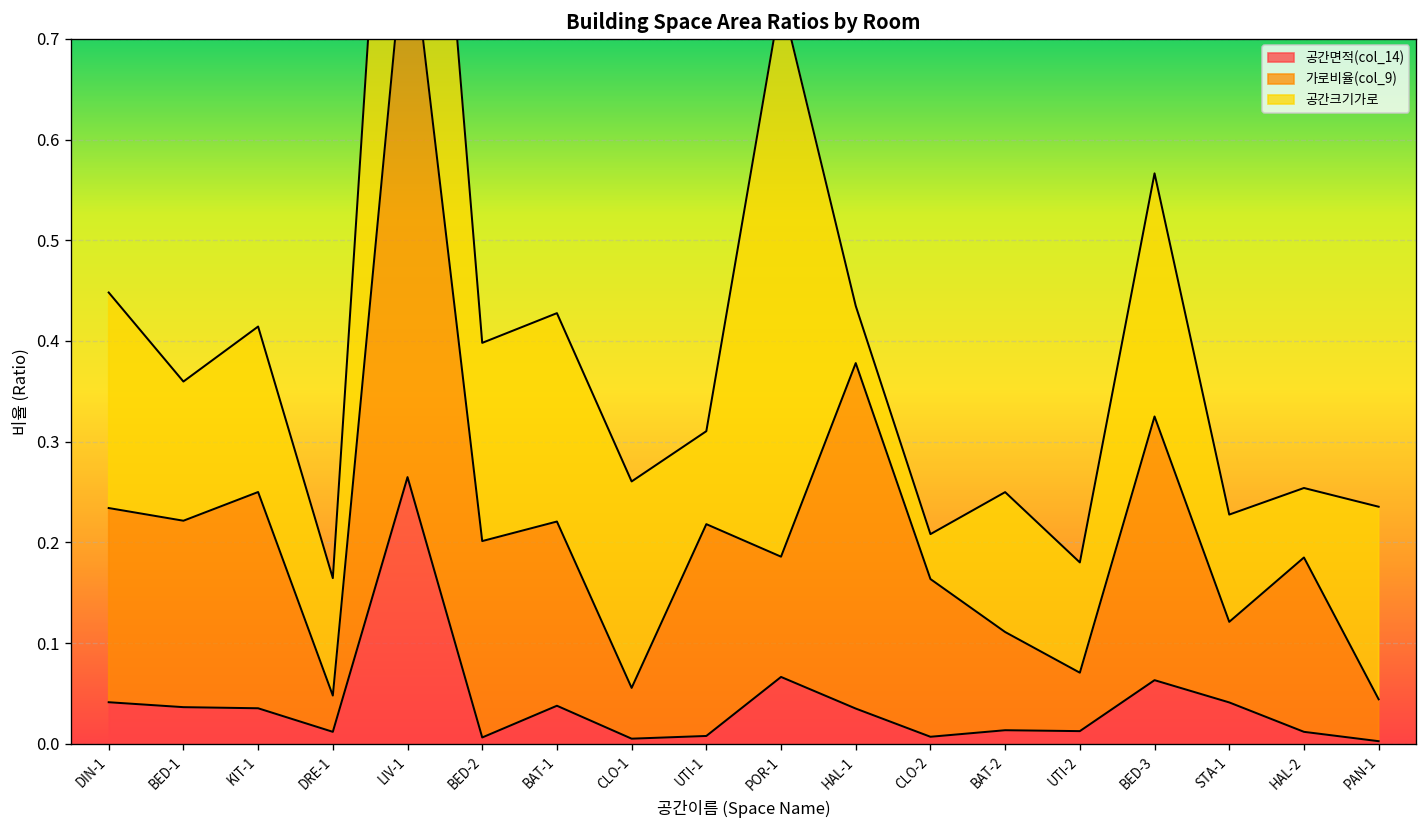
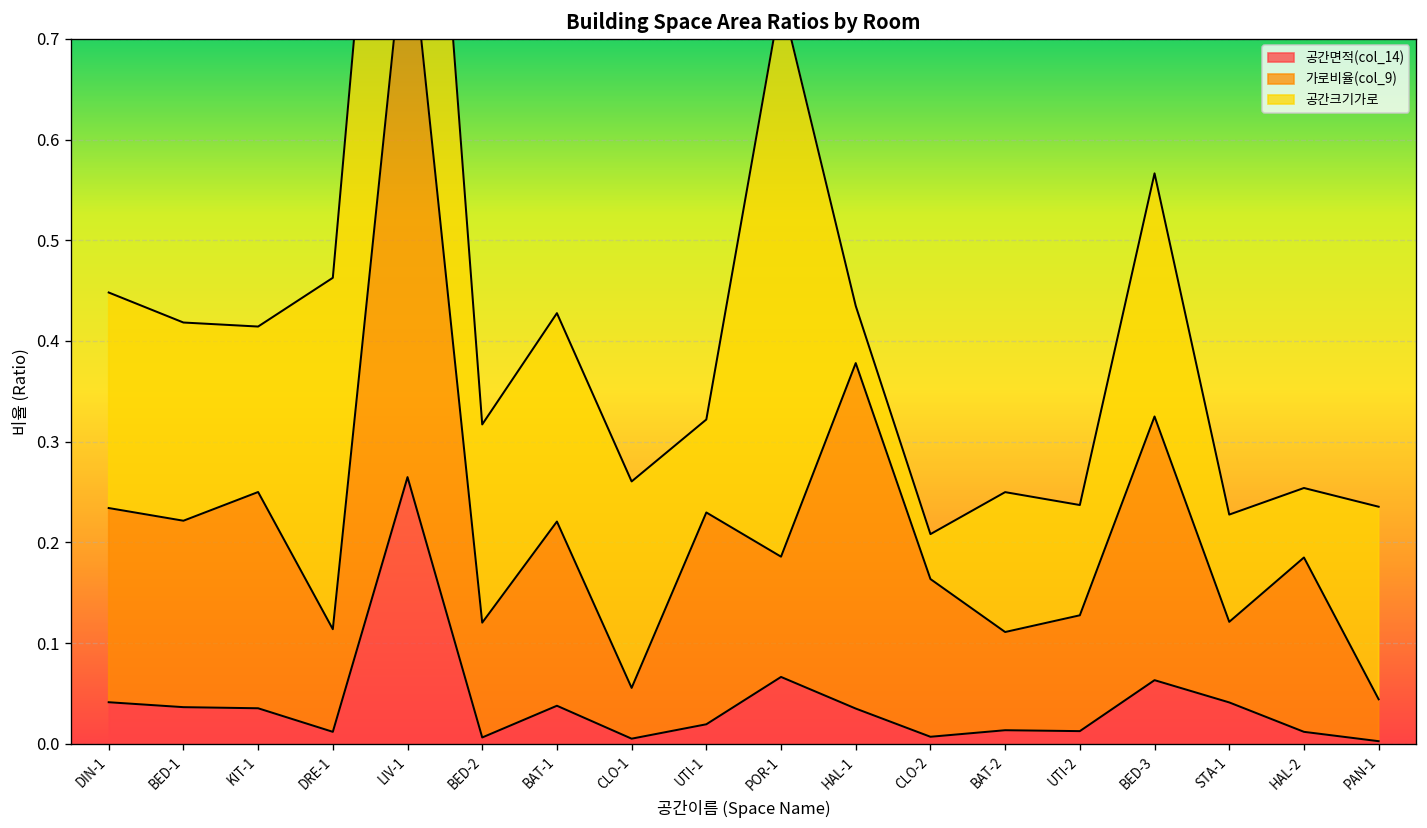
  {
    "공간면적(col_14)": {
      "DIN-1": 0.04,
      "BED-1": 0.04,
      "KIT-1": 0.04,
      "DRE-1": 0.01,
      "LIV-1": 0.26,
      "BED-2": 0.01,
      "BAT-1": 0.04,
      "CLO-1": 0.01,
-     "UTI-1": 0.01,
+     "UTI-1": 0.02,
      "POR-1": 0.07,
      "HAL-1": 0.04,
      "CLO-2": 0.01,
      "BAT-2": 0.01,
      "UTI-2": 0.01,
      "BED-3": 0.06,
      "STA-1": 0.04,
      "HAL-2": 0.01,
      "PAN-1": 0.00
    },
    "가로비율(col_9)": {
      "DIN-1": 0.19,
      "BED-1": 0.19,
      "KIT-1": 0.21,
-     "DRE-1": 0.04,
-     "BED-2": 0.20,
+     "DRE-1": 0.10,
+     "BED-2": 0.11,
      "BAT-1": 0.18,
      "CLO-1": 0.05,
      "UTI-1": 0.21,
      "POR-1": 0.12,
      "HAL-1": 0.34,
      "CLO-2": 0.16,
      "BAT-2": 0.10,
-     "UTI-2": 0.06,
+     "UTI-2": 0.11,
      "BED-3": 0.26,
      "STA-1": 0.08,
      "HAL-2": 0.17,
      "PAN-1": 0.04
    },
    "공간크기가로": {
      "DIN-1": 0.21,
-     "BED-1": 0.14,
+     "BED-1": 0.20,
      "KIT-1": 0.16,
-     "DRE-1": 0.12,
+     "DRE-1": 0.35,
      "BED-2": 0.20,
      "BAT-1": 0.21,
      "CLO-1": 0.21,
      "UTI-1": 0.09,
      "HAL-1": 0.06,
      "CLO-2": 0.04,
      "BAT-2": 0.14,
      "UTI-2": 0.11,
      "BED-3": 0.24,
      "STA-1": 0.11,
      "HAL-2": 0.07,
      "PAN-1": 0.19
    }
  }
